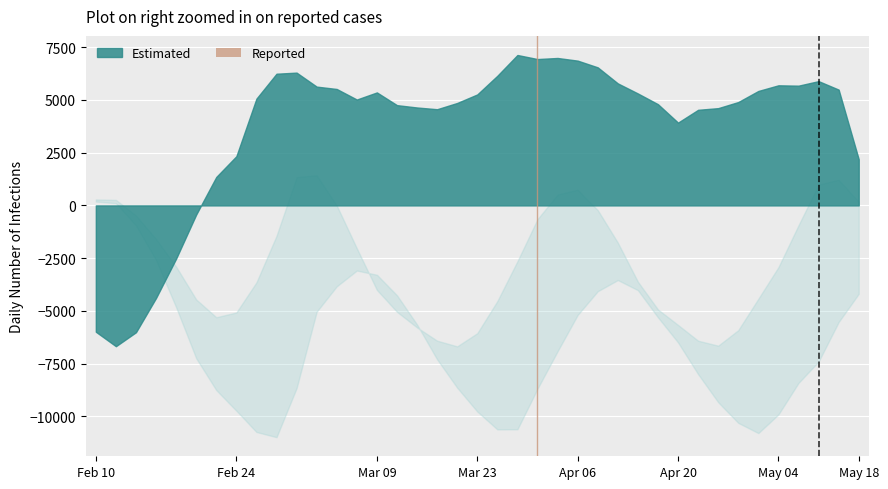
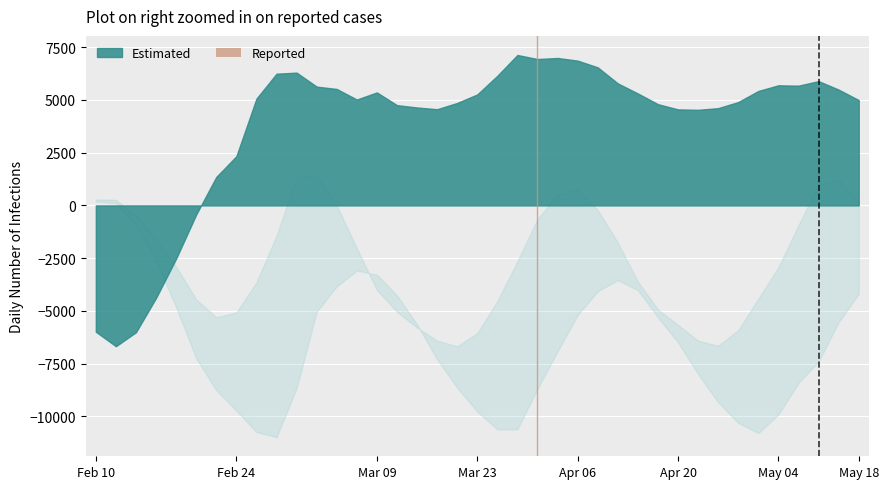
  {
    "Reported": {
      "Feb 24": 0,
      "Mar 09": 0,
      "Mar 23": 0,
      "Apr 20": 0,
      "May 04": 0
    },
    "Estimated": {
      "Feb 24": 2300,
      "Mar 09": 5400,
      "Mar 23": 5300,
      "Apr 06": 6900,
-     "Apr 20": 3900,
+     "Apr 20": 4600,
      "May 04": 5700,
-     "May 18": 2200
+     "May 18": 5000
    }
  }
